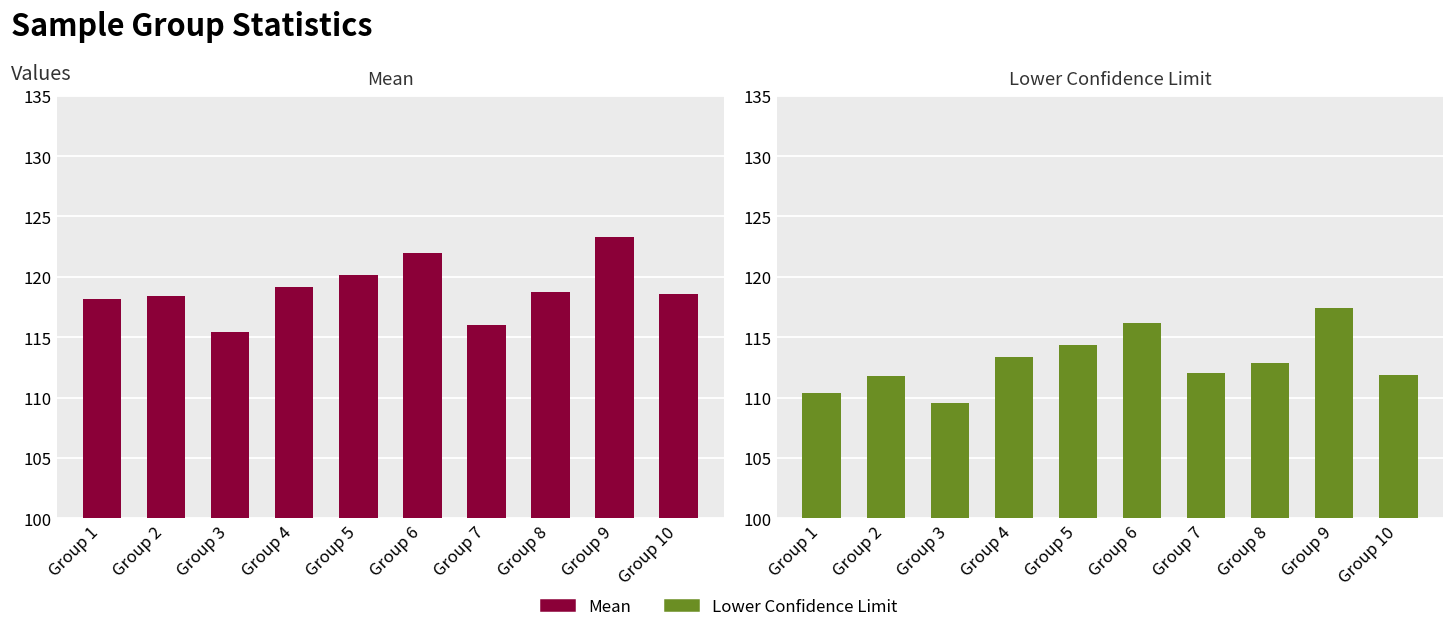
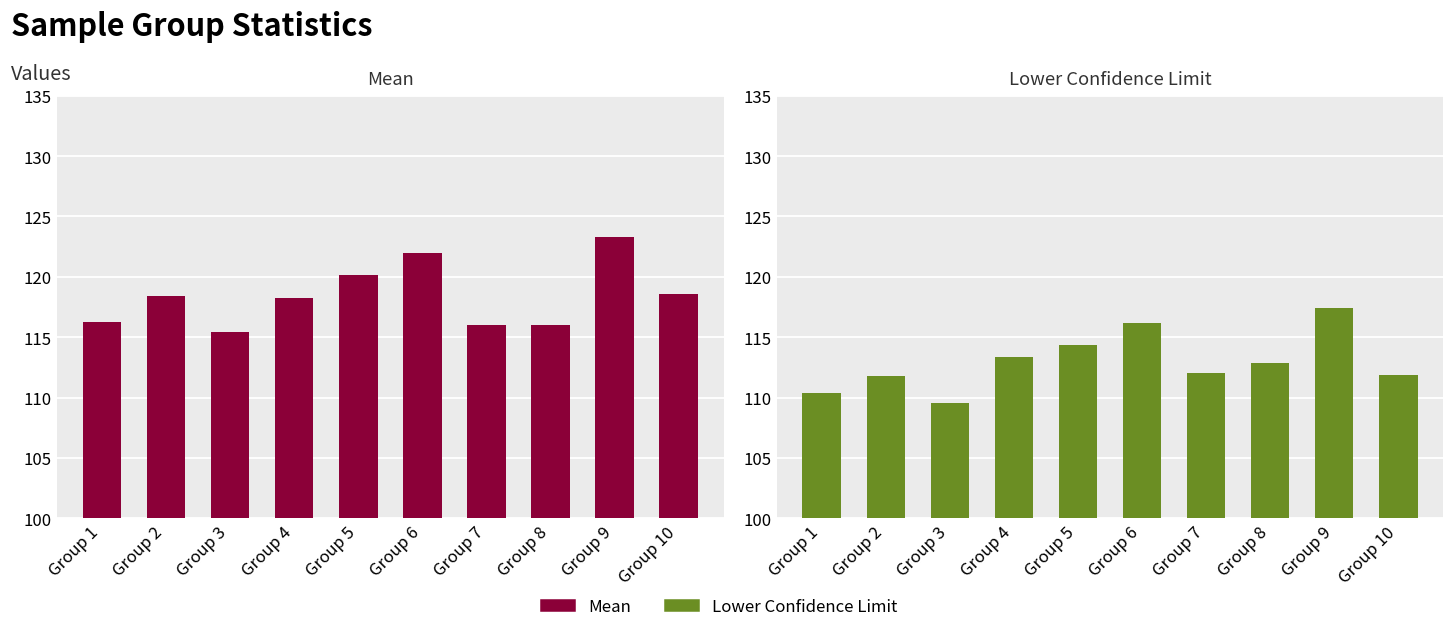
  {
    "Mean": {
-     "Group 1": 118.1,
+     "Group 1": 116.2,
      "Group 2": 118.4,
      "Group 3": 115.4,
-     "Group 4": 119.2,
+     "Group 4": 118.3,
      "Group 5": 120.1,
      "Group 6": 122.0,
      "Group 7": 116.0,
-     "Group 8": 118.7,
+     "Group 8": 116.1,
      "Group 9": 123.3,
      "Group 10": 118.6
    },
    "Lower Confidence Limit": {
      "Group 1": 110.4,
      "Group 2": 111.8,
      "Group 3": 109.6,
      "Group 4": 113.4,
      "Group 5": 114.3,
      "Group 6": 116.2,
      "Group 7": 112.0,
      "Group 8": 112.9,
      "Group 9": 117.4,
      "Group 10": 111.9
    }
  }
